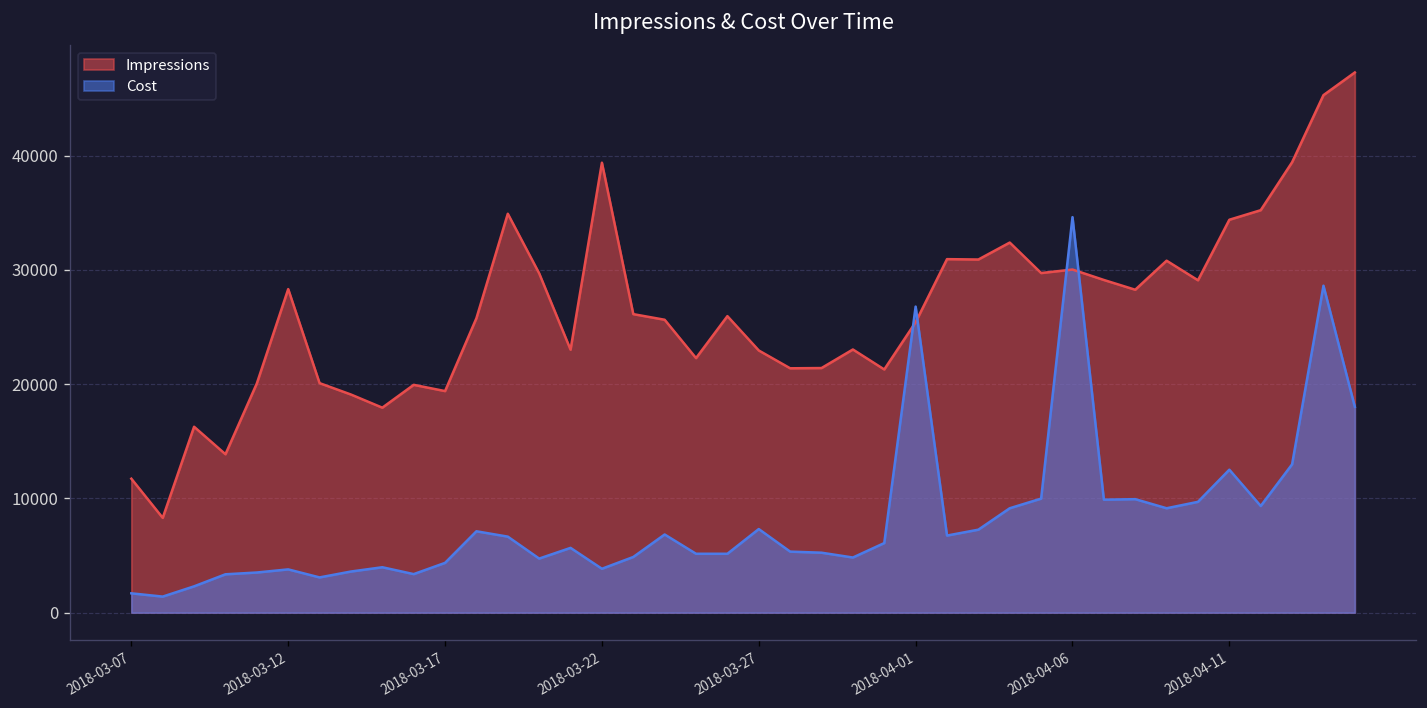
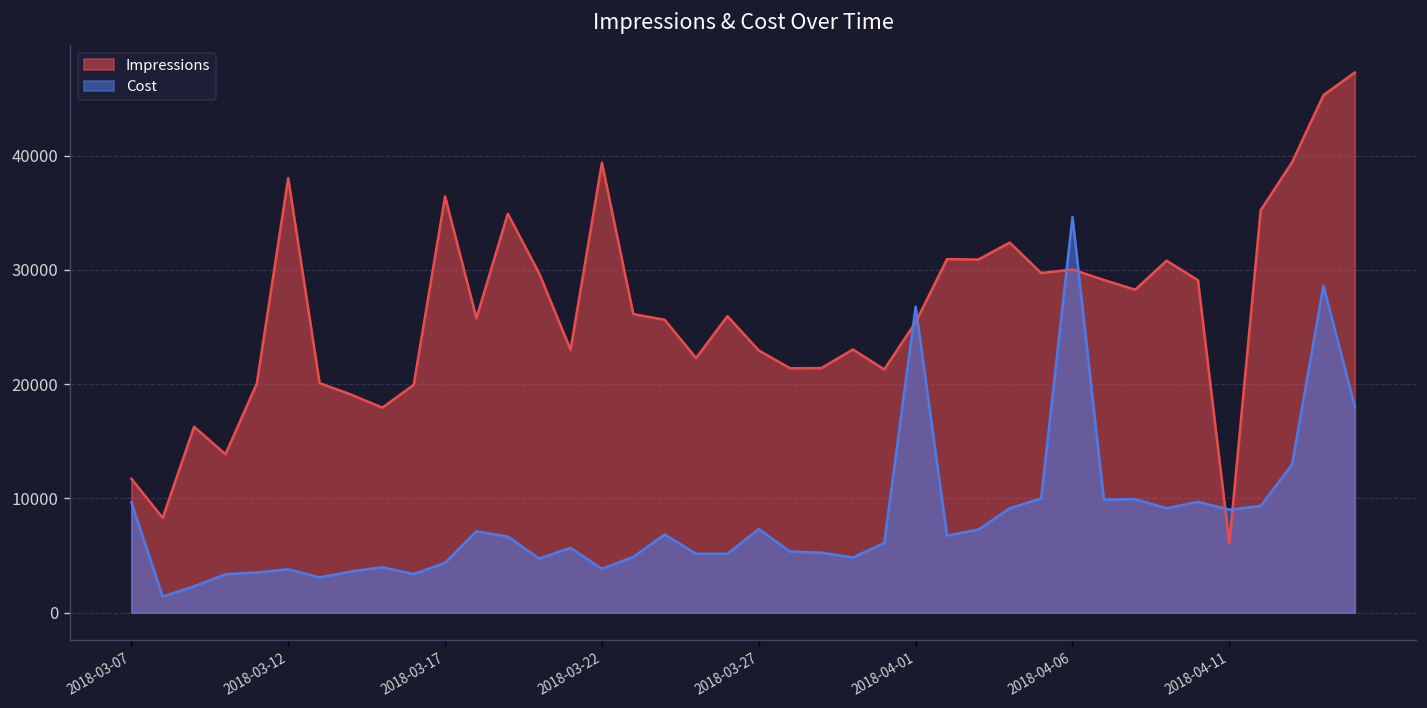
  {
    "Impressions": {
      "2018-03-07": 12000,
-     "2018-03-12": 28000,
-     "2018-03-17": 19000,
+     "2018-03-12": 38000,
+     "2018-03-17": 36000,
      "2018-03-22": 39000,
      "2018-03-27": 23000,
      "2018-04-01": 25000,
      "2018-04-06": 30000,
-     "2018-04-11": 34000
+     "2018-04-11": 6000
    },
    "Cost": {
-     "2018-03-07": 2000,
+     "2018-03-07": 10000,
      "2018-03-12": 4000,
      "2018-03-17": 4000,
      "2018-03-22": 4000,
      "2018-03-27": 7000,
      "2018-04-01": 27000,
      "2018-04-06": 35000,
-     "2018-04-11": 13000
+     "2018-04-11": 9000
    }
  }
